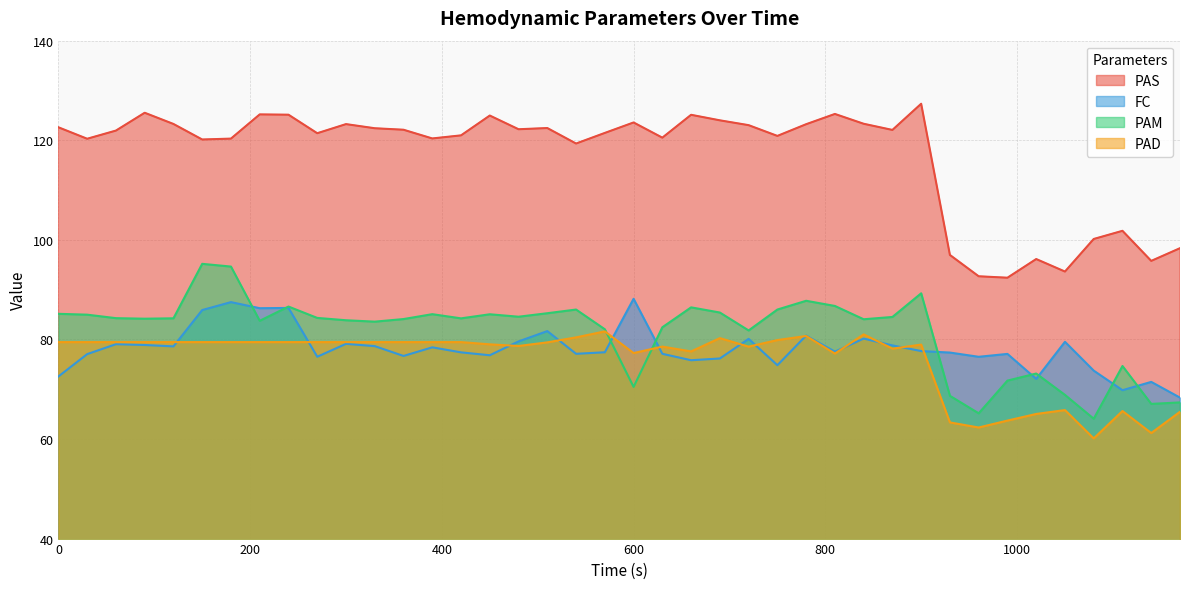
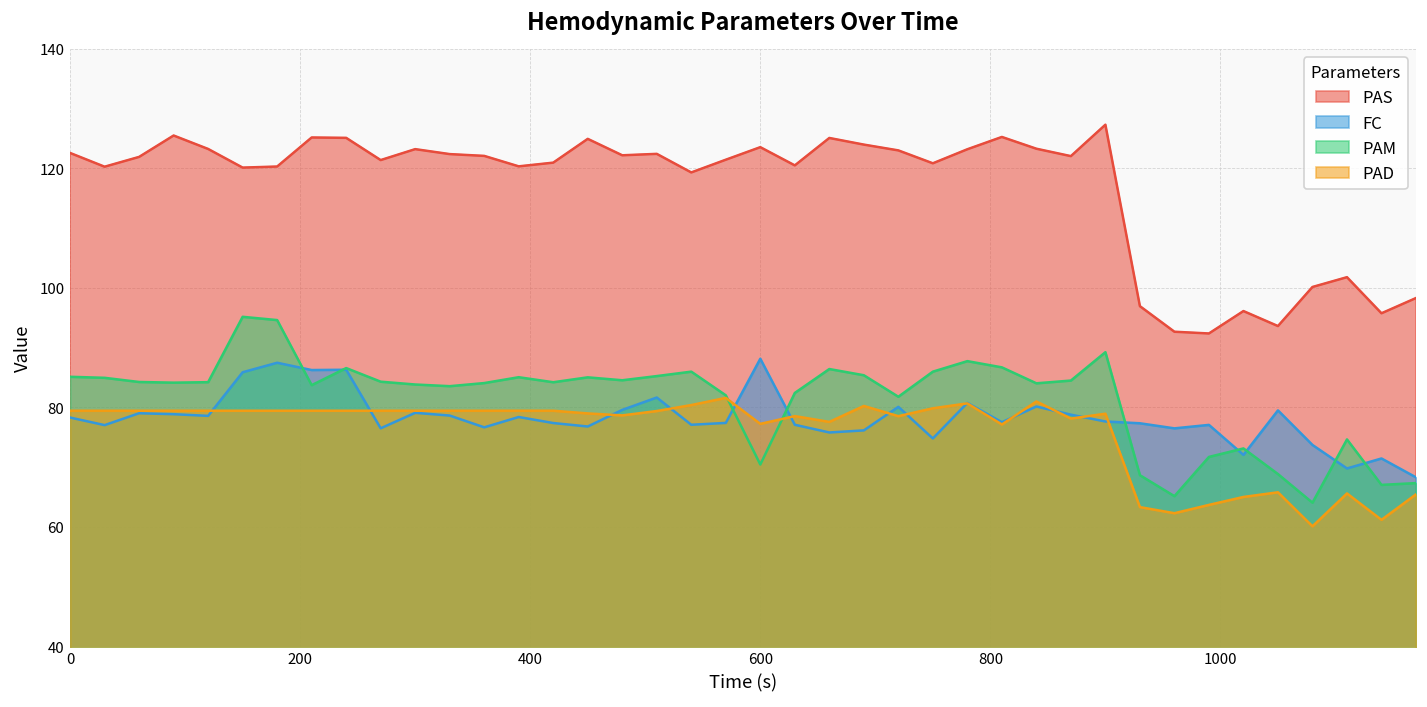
  {
    "PAS": {
      "0": 123,
      "600": 124
    },
    "FC": {
-     "0": 73,
+     "0": 78,
      "600": 88
    },
    "PAM": {
      "0": 85,
      "600": 70
    },
    "PAD": {
      "0": 79,
      "600": 77
    }
  }
